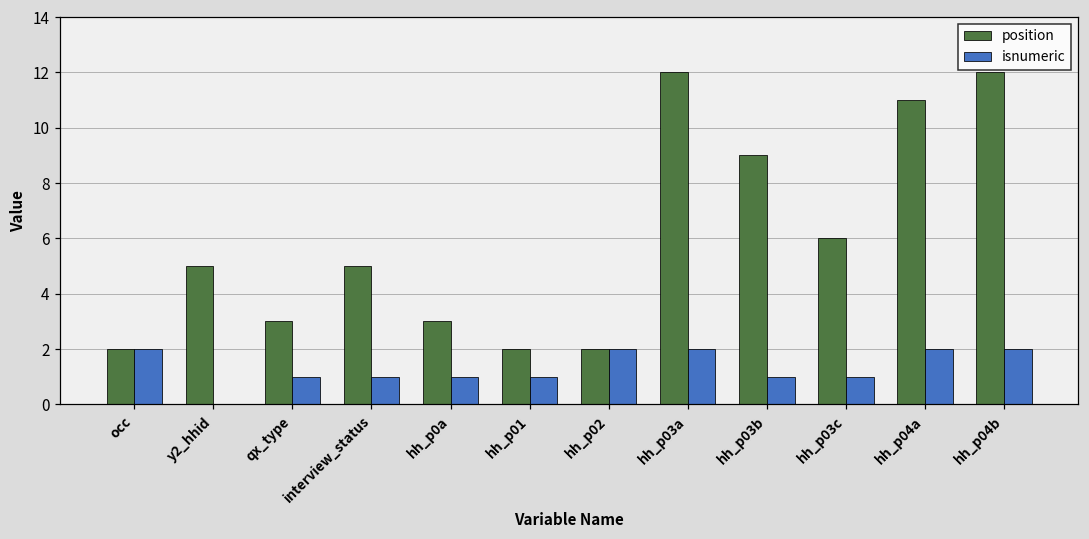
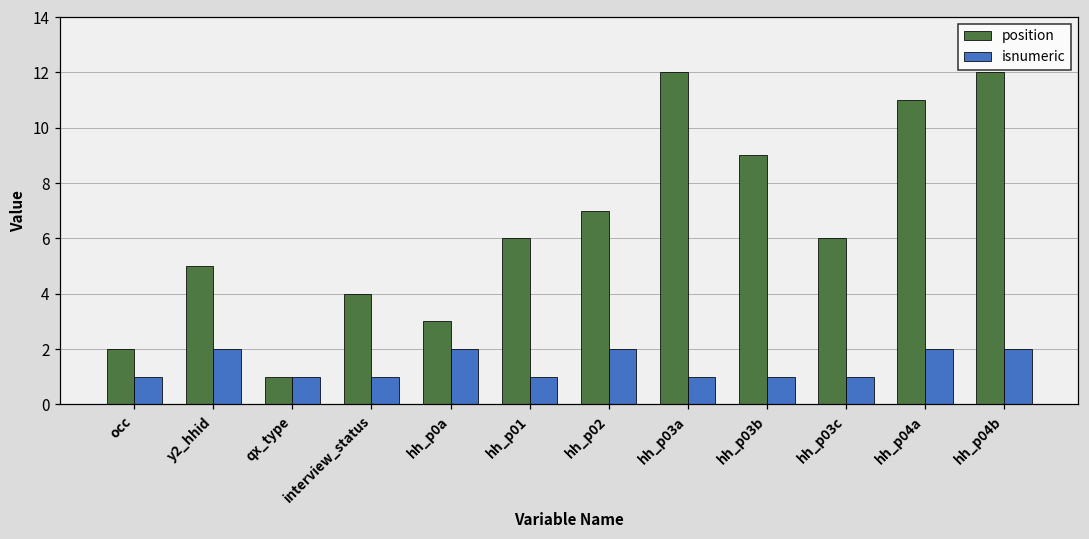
  {
    "position": {
      "occ": 2,
      "y2_hhid": 5,
-     "qx_type": 3,
-     "interview_status": 5,
+     "qx_type": 1,
+     "interview_status": 4,
      "hh_p0a": 3,
-     "hh_p01": 2,
-     "hh_p02": 2,
+     "hh_p01": 6,
+     "hh_p02": 7,
      "hh_p03a": 12,
      "hh_p03b": 9,
      "hh_p03c": 6,
      "hh_p04a": 11,
      "hh_p04b": 12
    },
    "isnumeric": {
-     "occ": 2,
-     "y2_hhid": 0,
+     "occ": 1,
+     "y2_hhid": 2,
      "qx_type": 1,
      "interview_status": 1,
-     "hh_p0a": 1,
+     "hh_p0a": 2,
      "hh_p01": 1,
      "hh_p02": 2,
-     "hh_p03a": 2,
+     "hh_p03a": 1,
      "hh_p03b": 1,
      "hh_p03c": 1,
      "hh_p04a": 2,
      "hh_p04b": 2
    }
  }
